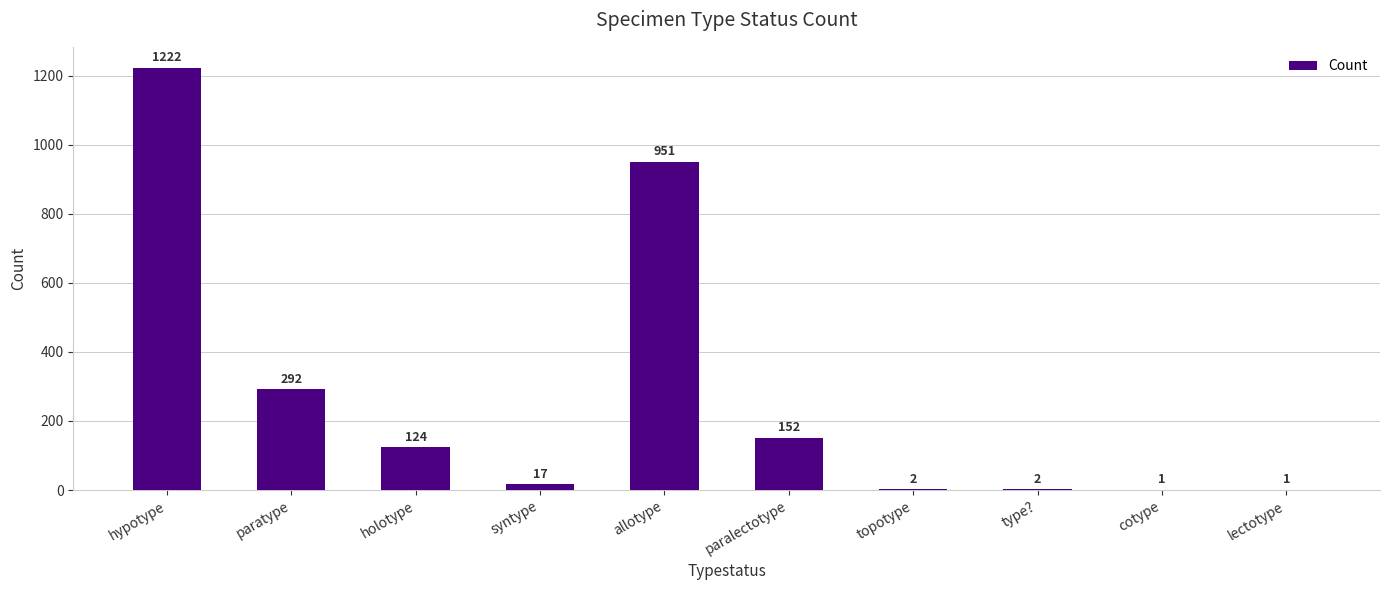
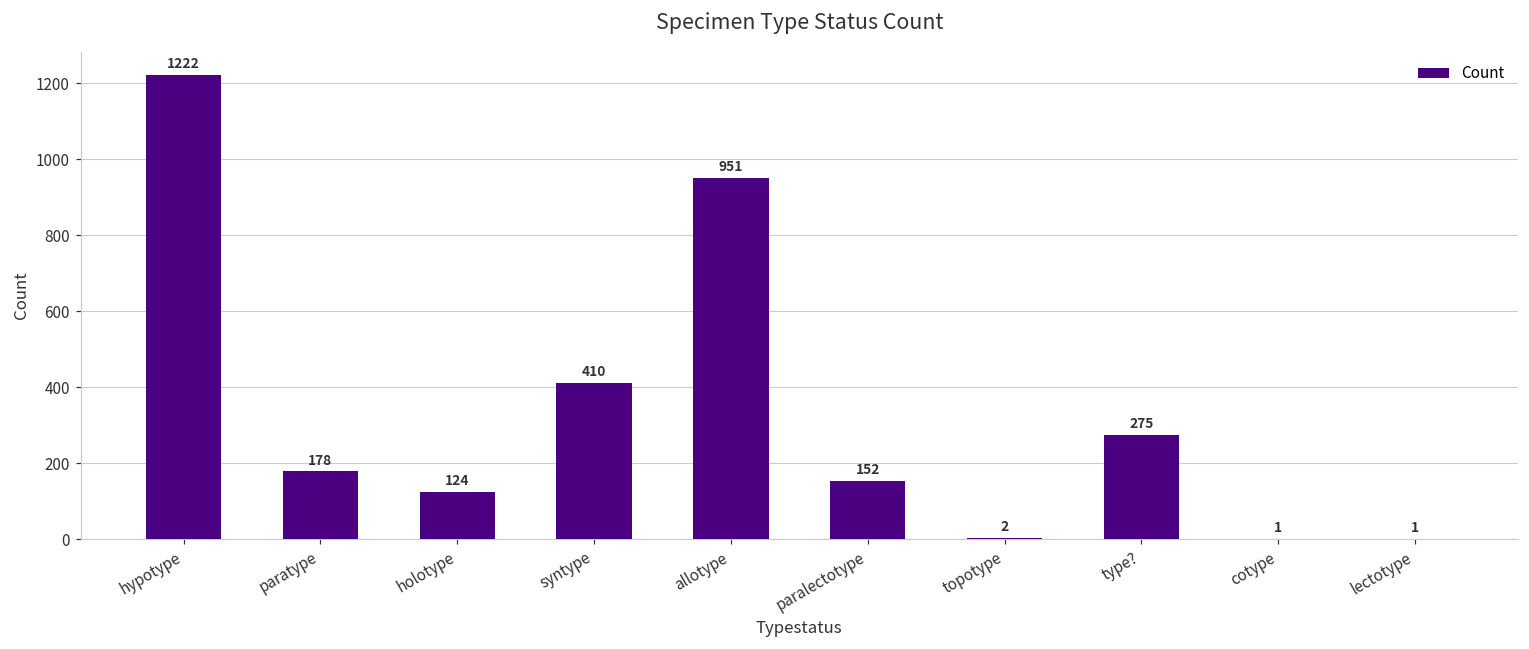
  {
    "hypotype": 1222,
-   "paratype": 292,
+   "paratype": 178,
    "holotype": 124,
-   "syntype": 17,
+   "syntype": 410,
    "allotype": 951,
    "paralectotype": 152,
    "topotype": 2,
-   "type?": 2,
+   "type?": 275,
    "cotype": 1,
    "lectotype": 1
  }
